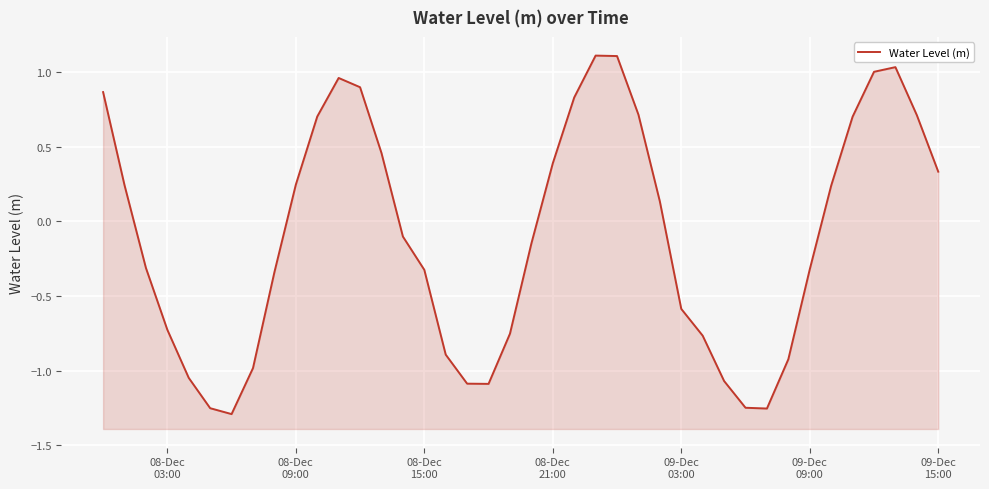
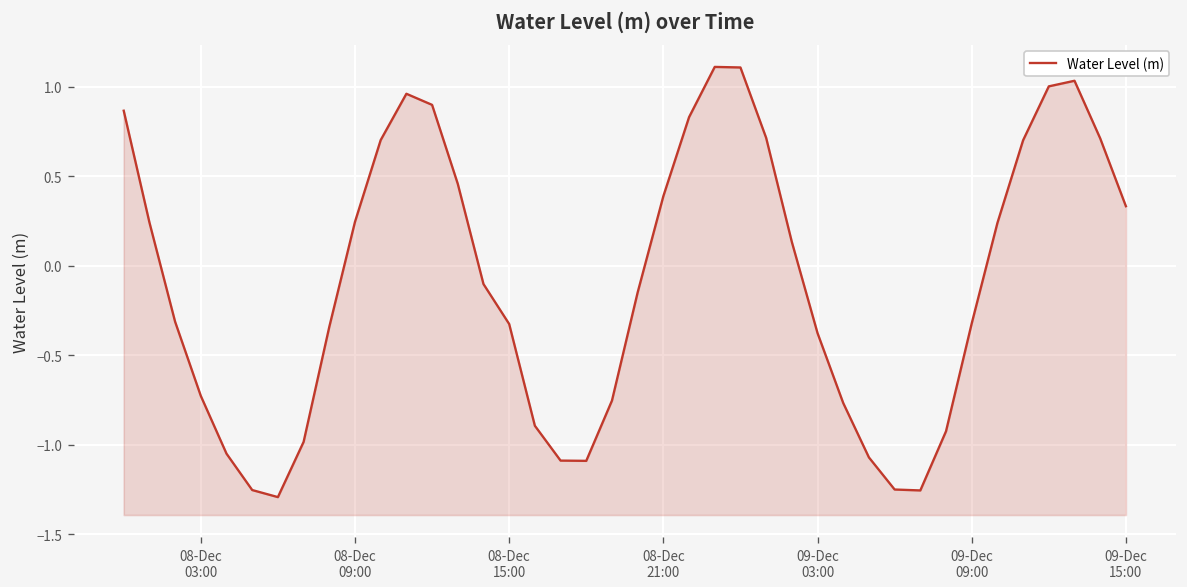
  {
    "08-Dec 03:00": -0.73,
    "08-Dec 09:00": 0.25,
    "08-Dec 15:00": -0.32,
    "08-Dec 21:00": 0.39,
-   "09-Dec 03:00": -0.59,
+   "09-Dec 03:00": -0.38,
    "09-Dec 09:00": -0.32,
    "09-Dec 15:00": 0.33
  }
